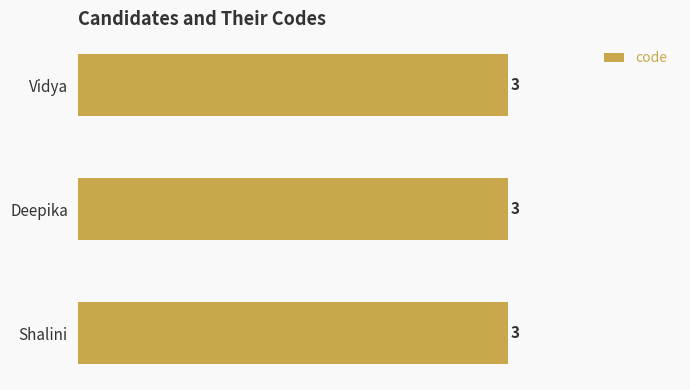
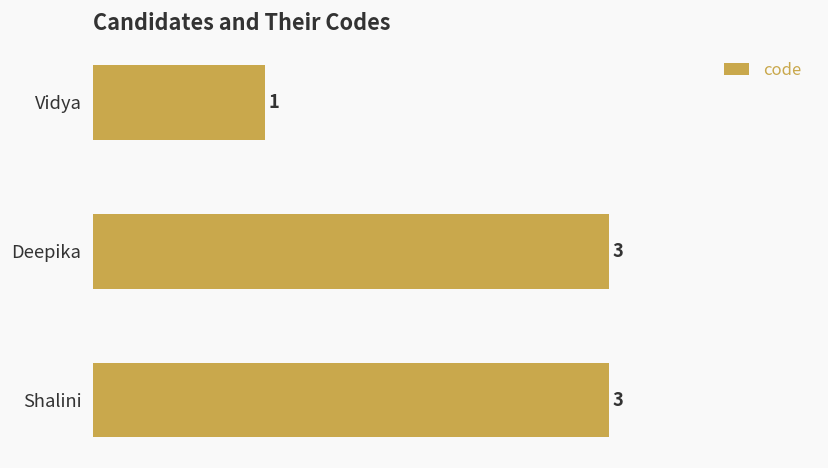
  {
-   "Vidya": 3,
+   "Vidya": 1,
    "Deepika": 3,
    "Shalini": 3
  }
